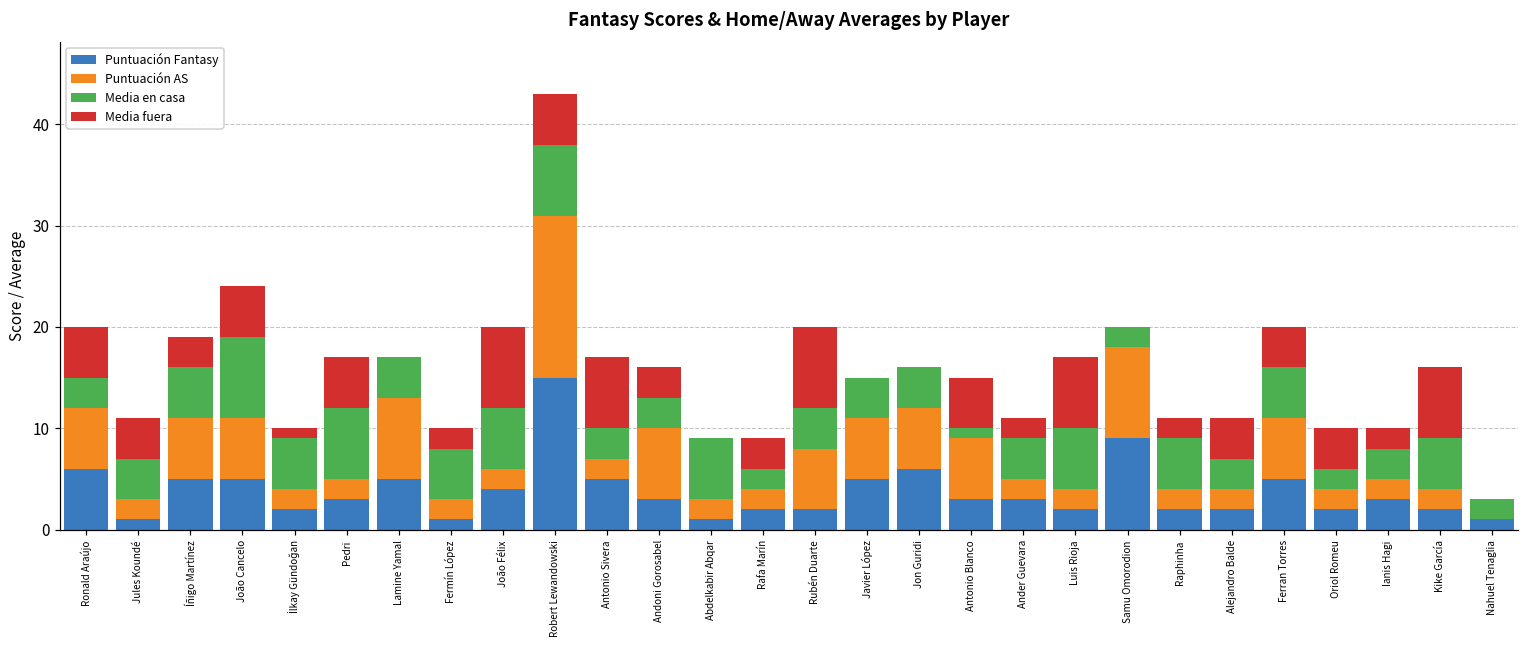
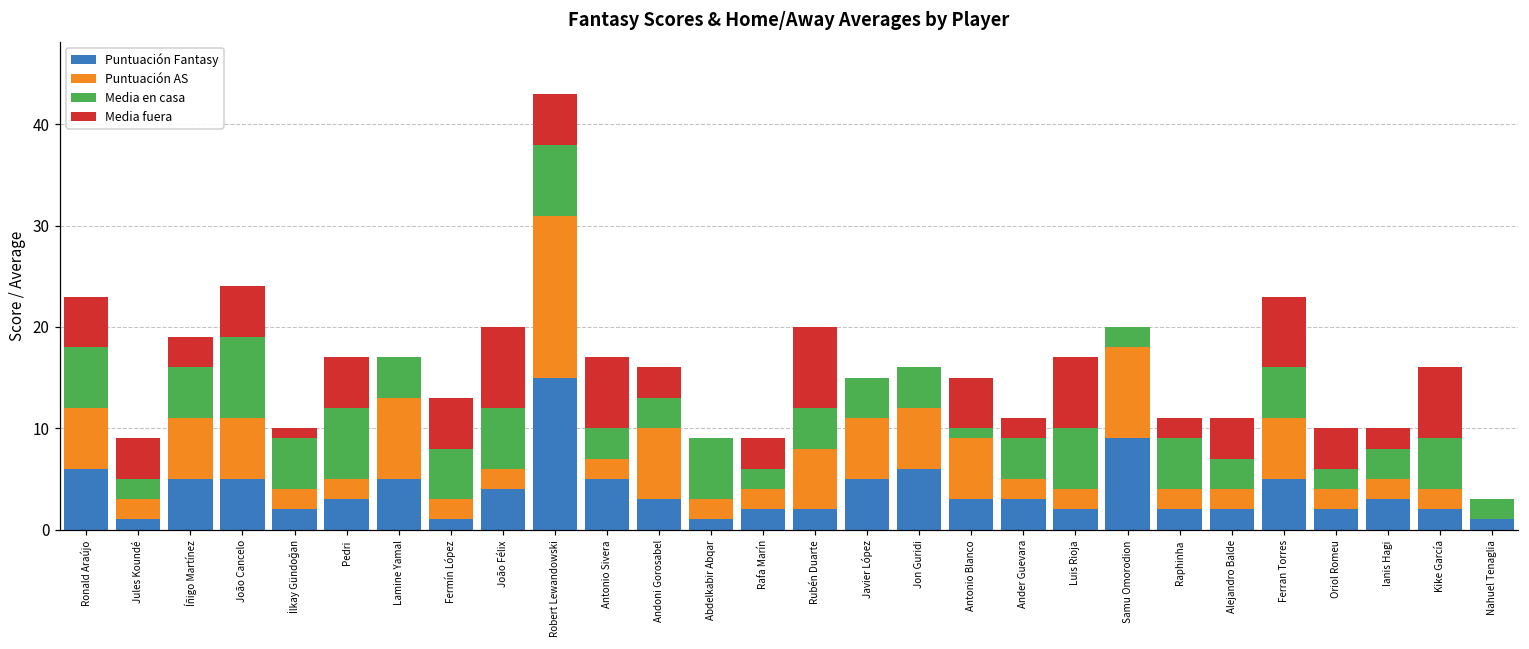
  {
    "Puntuación Fantasy": {
      "Ronald Araújo": 6,
      "Jules Koundé": 1,
      "Íñigo Martínez": 5,
      "João Cancelo": 5,
      "İlkay Gündoğan": 2,
      "Pedri": 3,
      "Lamine Yamal": 5,
      "Fermín López": 1,
      "João Félix": 4,
      "Robert Lewandowski": 15,
      "Antonio Sivera": 5,
      "Andoni Gorosabel": 3,
      "Abdelkabir Abqar": 1,
      "Rafa Marín": 2,
      "Rubén Duarte": 2,
      "Javier López": 5,
      "Jon Guridi": 6,
      "Antonio Blanco": 3,
      "Ander Guevara": 3,
      "Luis Rioja": 2,
      "Samu Omorodion": 9,
      "Raphinha": 2,
      "Alejandro Balde": 2,
      "Ferran Torres": 5,
      "Oriol Romeu": 2,
      "Ianis Hagi": 3,
      "Kike García": 2,
      "Nahuel Tenaglia": 1
    },
    "Puntuación AS": {
      "Ronald Araújo": 6,
      "Jules Koundé": 2,
      "Íñigo Martínez": 6,
      "João Cancelo": 6,
      "İlkay Gündoğan": 2,
      "Pedri": 2,
      "Lamine Yamal": 8,
      "Fermín López": 2,
      "João Félix": 2,
      "Robert Lewandowski": 16,
      "Antonio Sivera": 2,
      "Andoni Gorosabel": 7,
      "Abdelkabir Abqar": 2,
      "Rafa Marín": 2,
      "Rubén Duarte": 6,
      "Javier López": 6,
      "Jon Guridi": 6,
      "Antonio Blanco": 6,
      "Ander Guevara": 2,
      "Luis Rioja": 2,
      "Samu Omorodion": 9,
      "Raphinha": 2,
      "Alejandro Balde": 2,
      "Ferran Torres": 6,
      "Oriol Romeu": 2,
      "Ianis Hagi": 2,
      "Kike García": 2,
      "Nahuel Tenaglia": 0
    },
    "Media en casa": {
-     "Ronald Araújo": 3,
-     "Jules Koundé": 4,
+     "Ronald Araújo": 6,
+     "Jules Koundé": 2,
      "Íñigo Martínez": 5,
      "João Cancelo": 8,
      "İlkay Gündoğan": 5,
      "Pedri": 7,
      "Lamine Yamal": 4,
      "Fermín López": 5,
      "João Félix": 6,
      "Robert Lewandowski": 7,
      "Antonio Sivera": 3,
      "Andoni Gorosabel": 3,
      "Abdelkabir Abqar": 6,
      "Rafa Marín": 2,
      "Rubén Duarte": 4,
      "Javier López": 4,
      "Jon Guridi": 4,
      "Antonio Blanco": 1,
      "Ander Guevara": 4,
      "Luis Rioja": 6,
      "Samu Omorodion": 2,
      "Raphinha": 5,
      "Alejandro Balde": 3,
      "Ferran Torres": 5,
      "Oriol Romeu": 2,
      "Ianis Hagi": 3,
      "Kike García": 5,
      "Nahuel Tenaglia": 2
    },
    "Media fuera": {
      "Ronald Araújo": 5,
      "Jules Koundé": 4,
      "Íñigo Martínez": 3,
      "João Cancelo": 5,
      "İlkay Gündoğan": 1,
      "Pedri": 5,
      "Lamine Yamal": 0,
-     "Fermín López": 2,
+     "Fermín López": 5,
      "João Félix": 8,
      "Robert Lewandowski": 5,
      "Antonio Sivera": 7,
      "Andoni Gorosabel": 3,
      "Abdelkabir Abqar": 0,
      "Rafa Marín": 3,
      "Rubén Duarte": 8,
      "Javier López": 0,
      "Jon Guridi": 0,
      "Antonio Blanco": 5,
      "Ander Guevara": 2,
      "Luis Rioja": 7,
      "Samu Omorodion": 0,
      "Raphinha": 2,
      "Alejandro Balde": 4,
-     "Ferran Torres": 4,
+     "Ferran Torres": 7,
      "Oriol Romeu": 4,
      "Ianis Hagi": 2,
      "Kike García": 7,
      "Nahuel Tenaglia": 0
    }
  }
